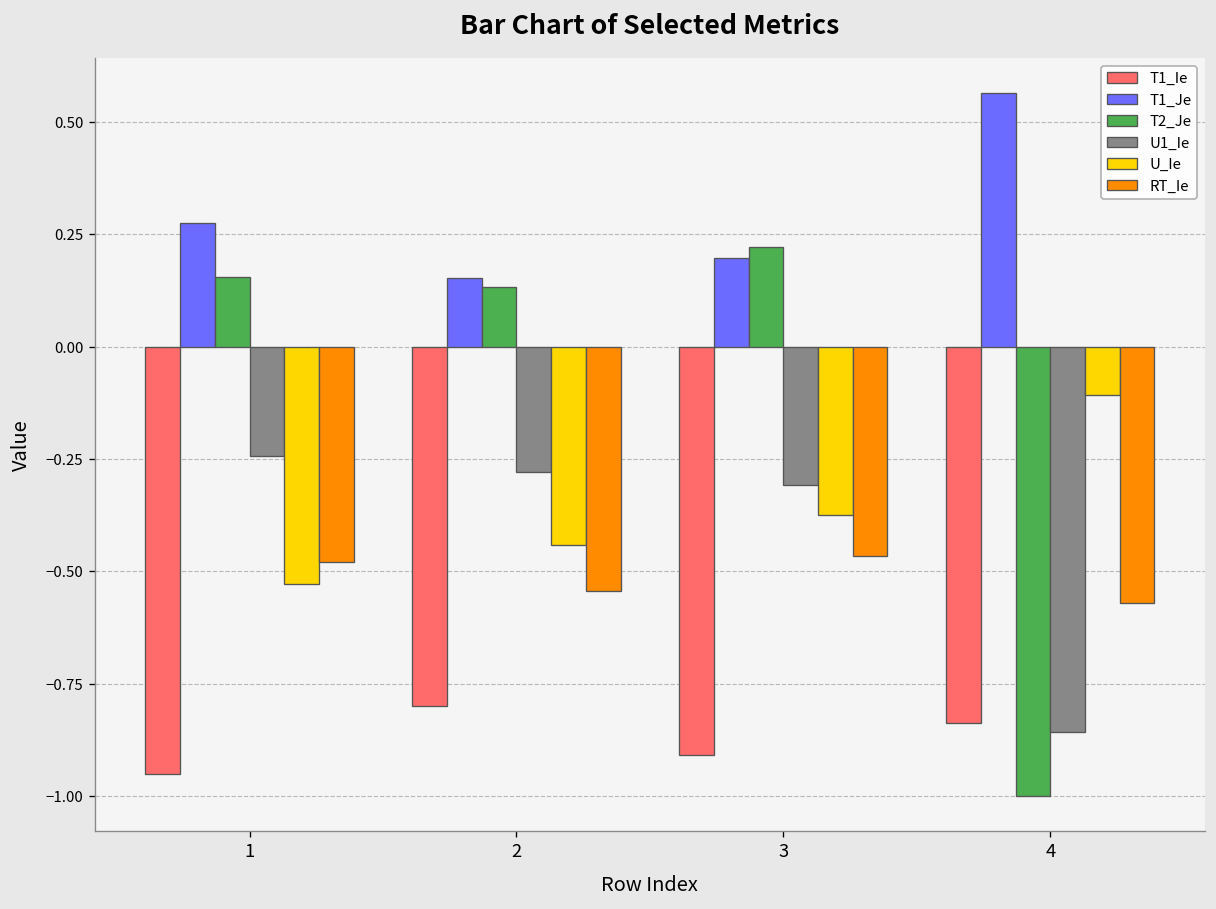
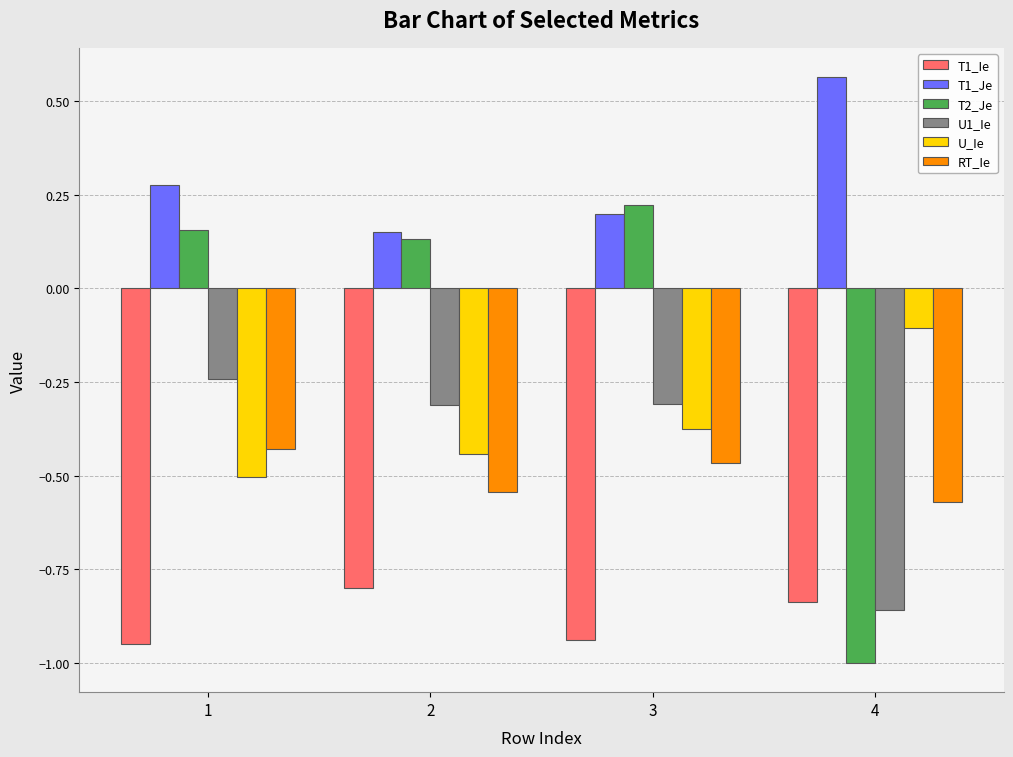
  {
    "T1_Ie": {
      "1": -0.95,
      "2": -0.80,
-     "3": -0.91,
+     "3": -0.94,
      "4": -0.84
    },
    "T1_Je": {
      "1": 0.27,
      "2": 0.15,
      "3": 0.20,
      "4": 0.56
    },
    "T2_Je": {
      "1": 0.16,
      "2": 0.13,
      "3": 0.22,
      "4": -1.00
    },
    "U1_Ie": {
      "1": -0.24,
-     "2": -0.28,
+     "2": -0.31,
      "3": -0.31,
      "4": -0.86
    },
    "U_Ie": {
-     "1": -0.53,
+     "1": -0.50,
      "2": -0.44,
      "3": -0.38,
      "4": -0.11
    },
    "RT_Ie": {
-     "1": -0.48,
+     "1": -0.43,
      "2": -0.54,
      "3": -0.47,
      "4": -0.57
    }
  }
